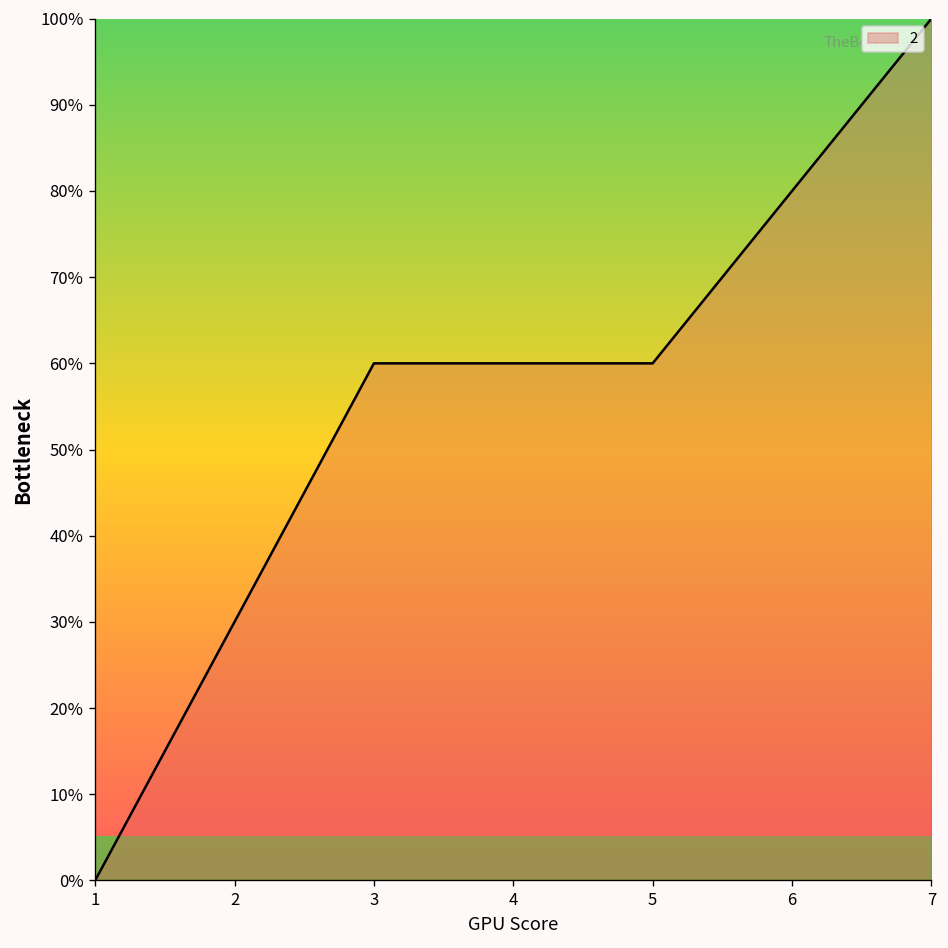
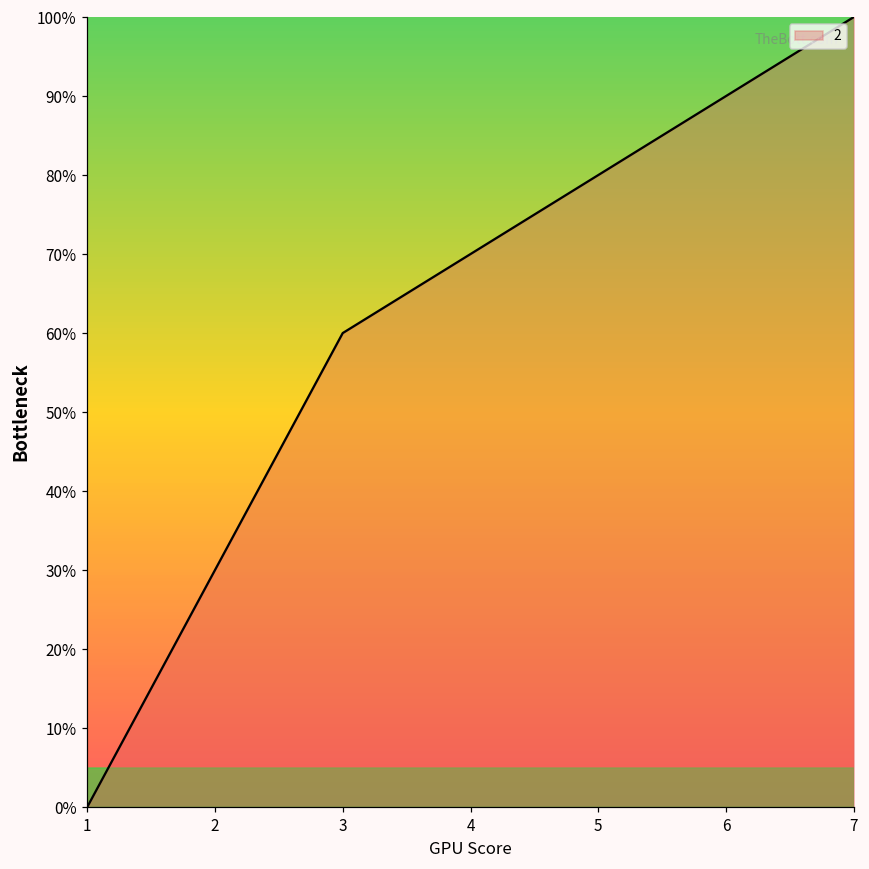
  {
    "3": "60%",
-   "5": "60%",
+   "5": "80%",
    "7": "100%"
  }
